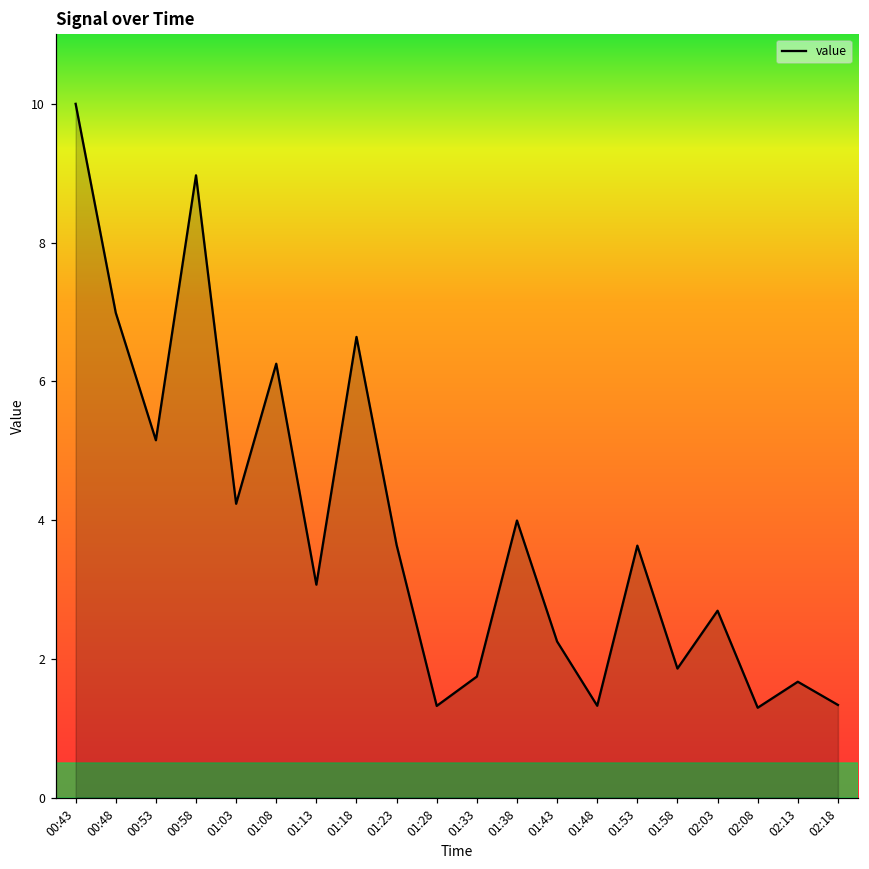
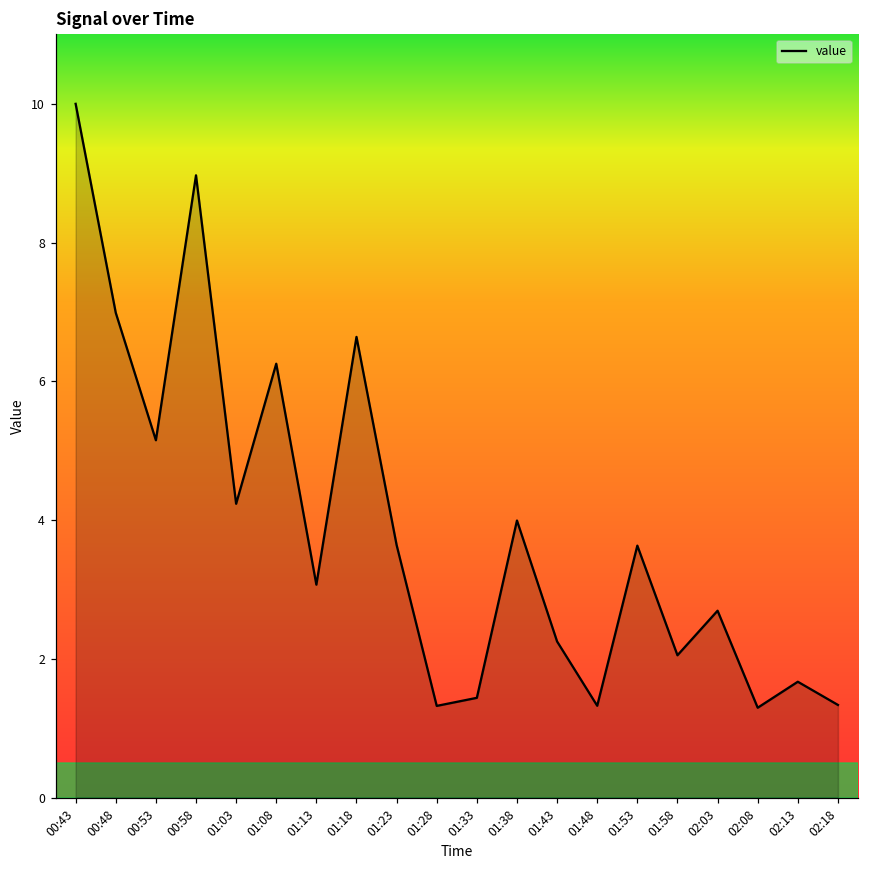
  {
    "00:43": 10.0,
    "00:48": 7.0,
    "00:53": 5.2,
    "00:58": 9.0,
    "01:03": 4.2,
    "01:08": 6.3,
    "01:13": 3.1,
    "01:18": 6.6,
    "01:23": 3.6,
    "01:28": 1.3,
-   "01:33": 1.7,
+   "01:33": 1.4,
    "01:38": 4.0,
    "01:43": 2.2,
    "01:48": 1.3,
    "01:53": 3.6,
-   "01:58": 1.9,
+   "01:58": 2.1,
    "02:03": 2.7,
    "02:08": 1.3,
    "02:13": 1.7,
    "02:18": 1.3
  }
